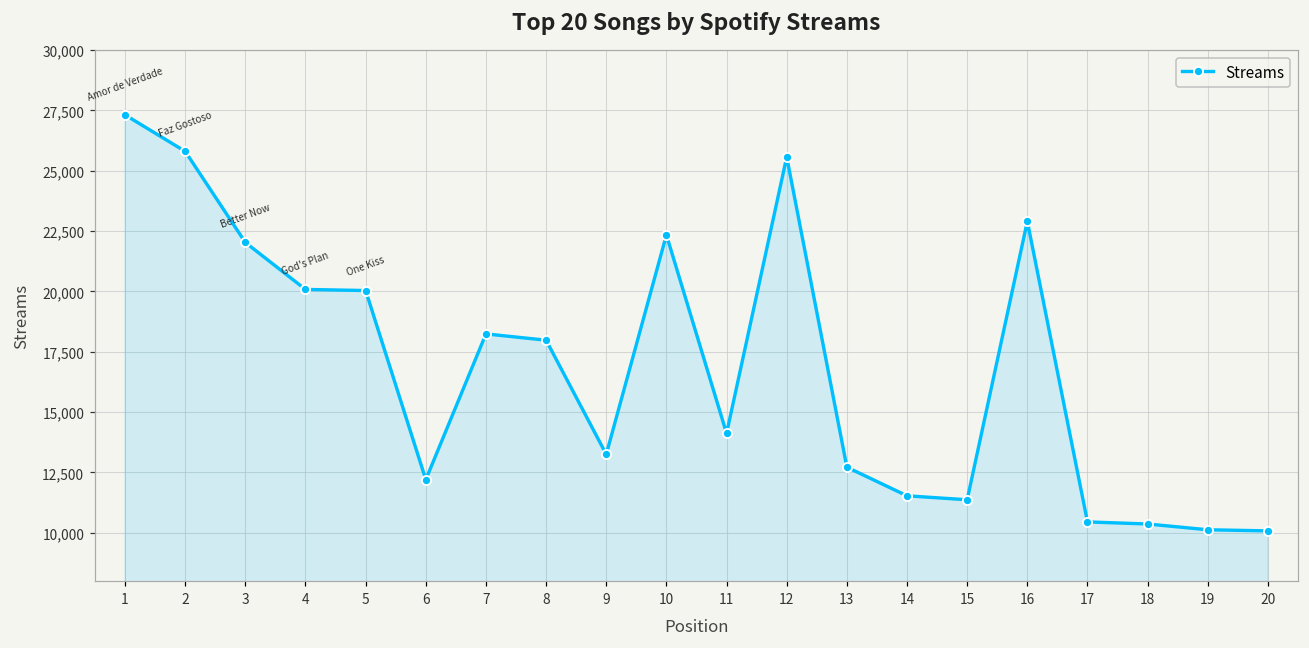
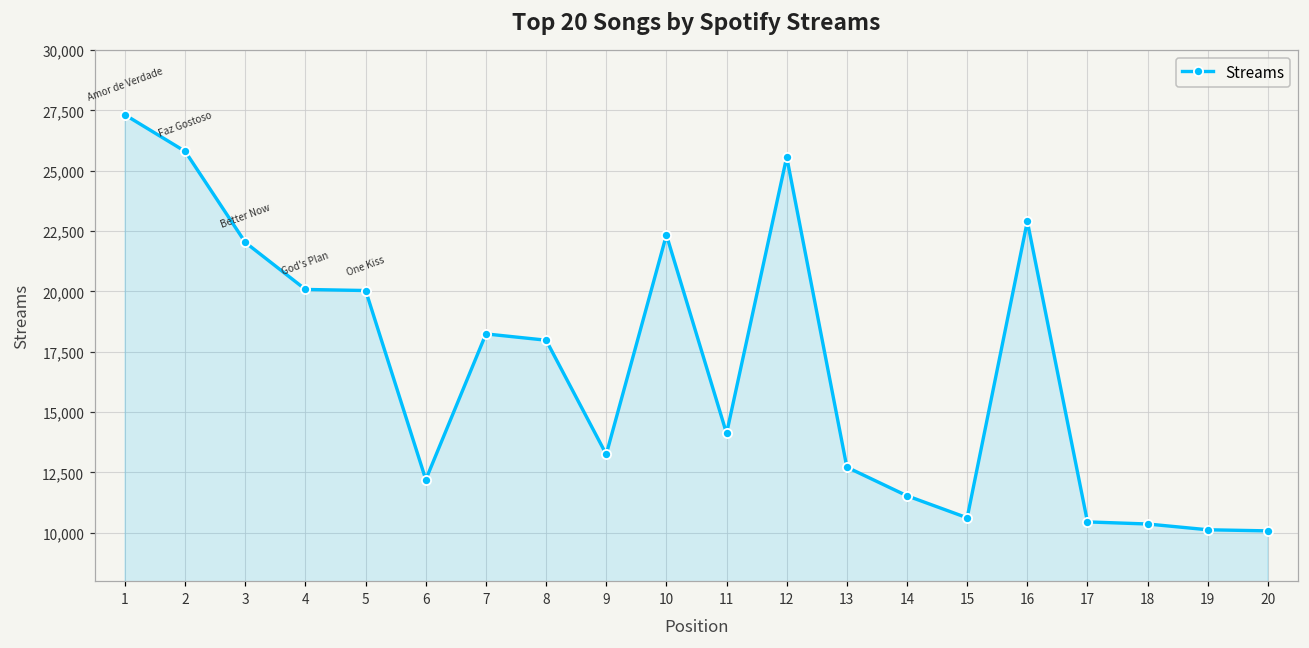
  {
    "1": "27,300",
    "2": "25,800",
    "3": "22,000",
    "4": "20,100",
    "5": "20,000",
    "6": "12,200",
    "7": "18,200",
    "8": "18,000",
    "9": "13,300",
    "10": "22,300",
    "11": "14,100",
    "12": "25,600",
    "13": "12,700",
    "14": "11,500",
-   "15": "11,400",
+   "15": "10,600",
    "16": "22,900",
    "17": "10,500",
    "18": "10,400",
    "19": "10,100",
    "20": "10,100"
  }
